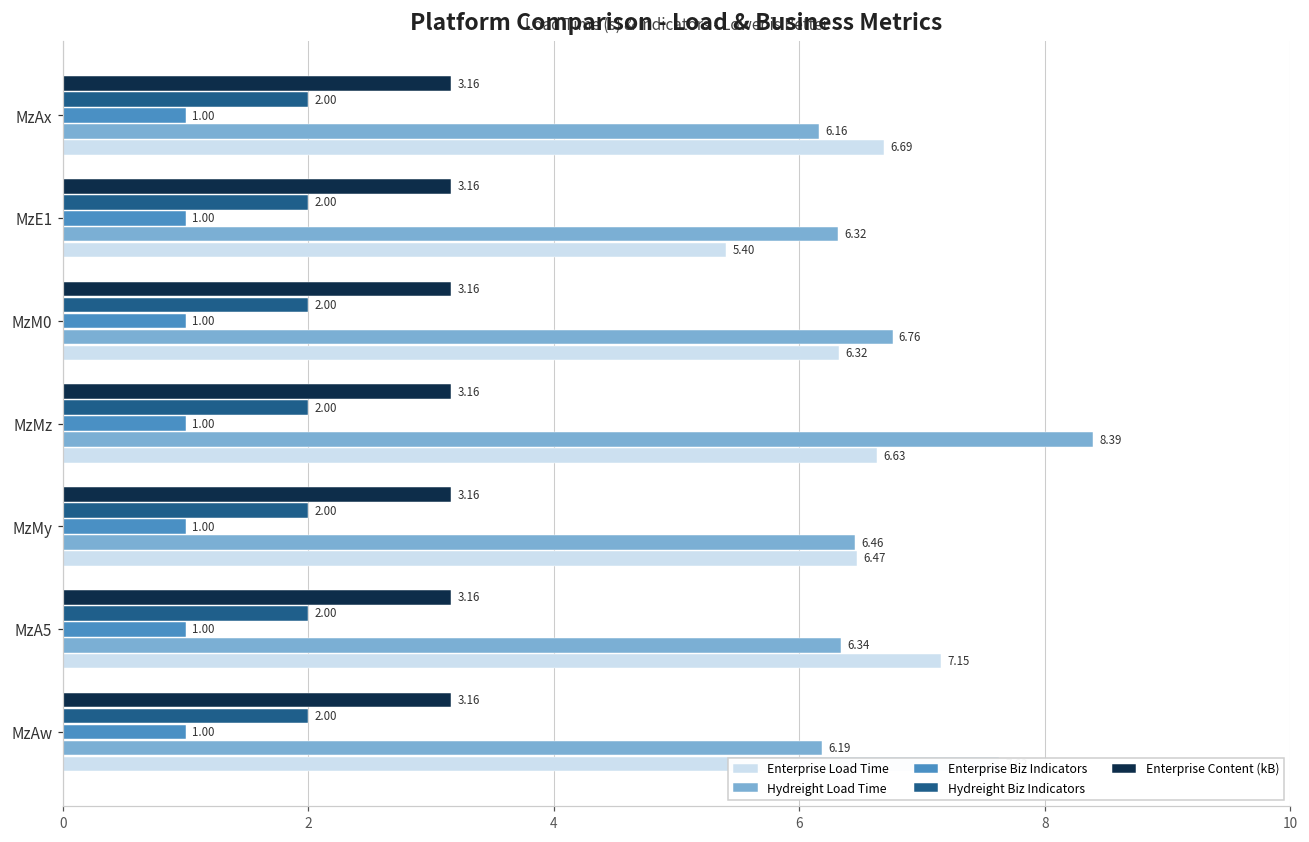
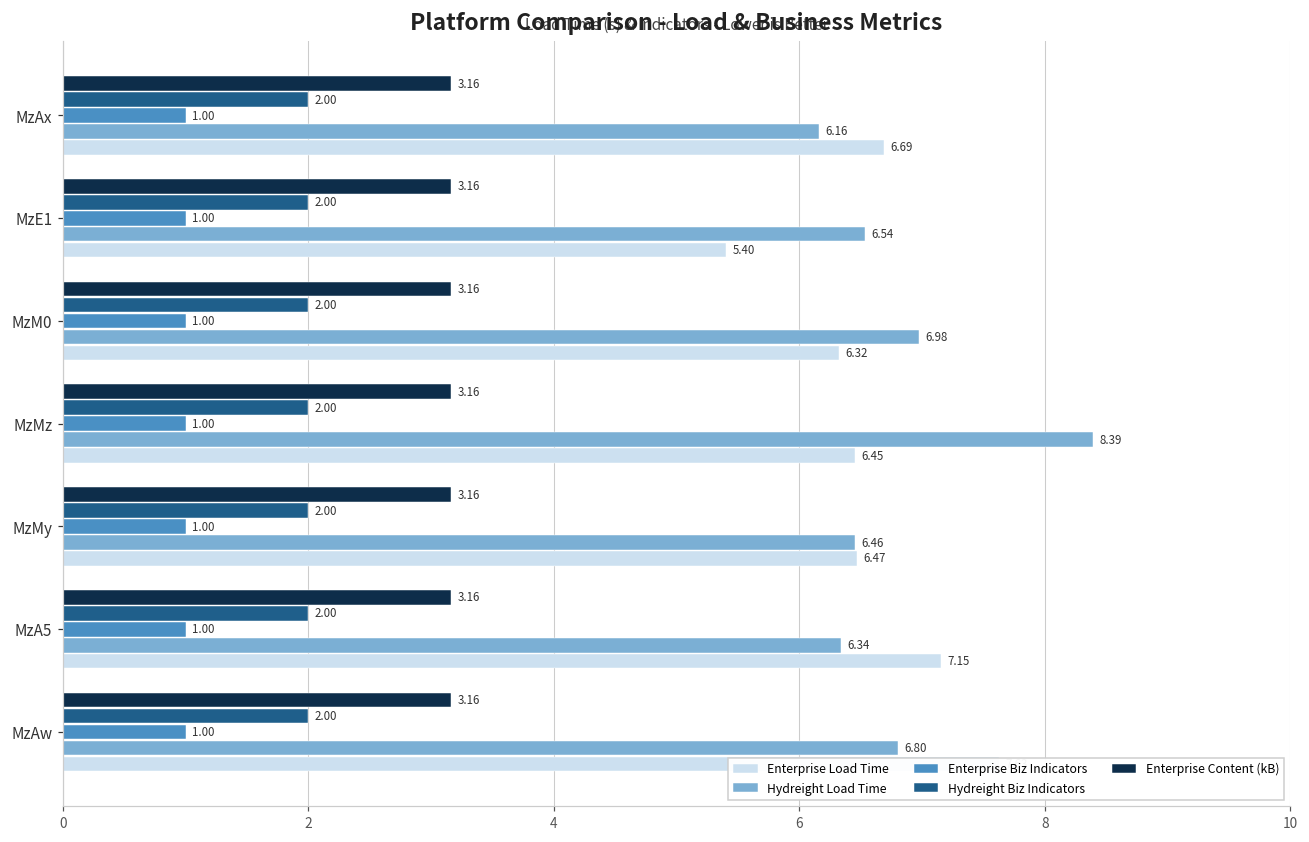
  {
    "Enterprise Load Time": {
      "MzAx": 6.69,
      "MzE1": 5.40,
      "MzM0": 6.32,
-     "MzMz": 6.63,
+     "MzMz": 6.45,
      "MzMy": 6.47,
      "MzA5": 7.15
    },
    "Hydreight Load Time": {
      "MzAx": 6.16,
-     "MzE1": 6.32,
-     "MzM0": 6.76,
+     "MzE1": 6.54,
+     "MzM0": 6.98,
      "MzMz": 8.39,
      "MzMy": 6.46,
      "MzA5": 6.34,
-     "MzAw": 6.19
+     "MzAw": 6.80
    },
    "Enterprise Biz Indicators": {
      "MzAx": 1.00,
      "MzE1": 1.00,
      "MzM0": 1.00,
      "MzMz": 1.00,
      "MzMy": 1.00,
      "MzA5": 1.00,
      "MzAw": 1.00
    },
    "Hydreight Biz Indicators": {
      "MzAx": 2.00,
      "MzE1": 2.00,
      "MzM0": 2.00,
      "MzMz": 2.00,
      "MzMy": 2.00,
      "MzA5": 2.00,
      "MzAw": 2.00
    },
    "Enterprise Content (kB)": {
      "MzAx": 3.16,
      "MzE1": 3.16,
      "MzM0": 3.16,
      "MzMz": 3.16,
      "MzMy": 3.16,
      "MzA5": 3.16,
      "MzAw": 3.16
    }
  }
